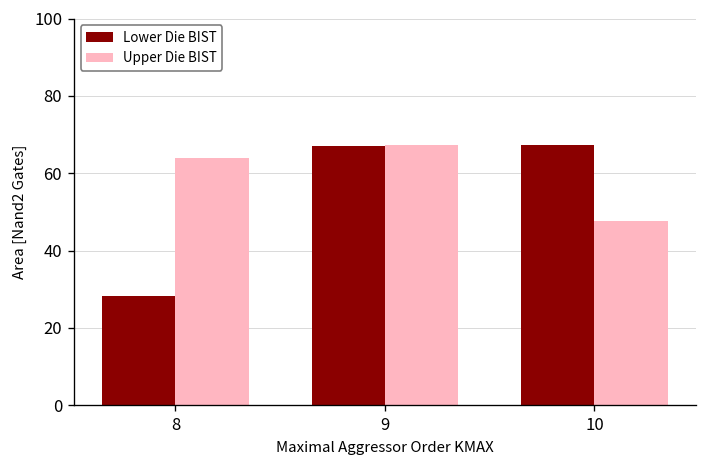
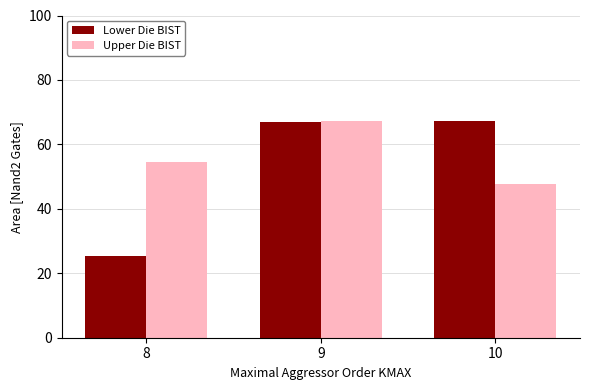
  {
    "Lower Die BIST": {
-     "8": 28,
+     "8": 26,
      "9": 67,
      "10": 67
    },
    "Upper Die BIST": {
-     "8": 64,
+     "8": 54,
      "9": 67,
      "10": 48
    }
  }
